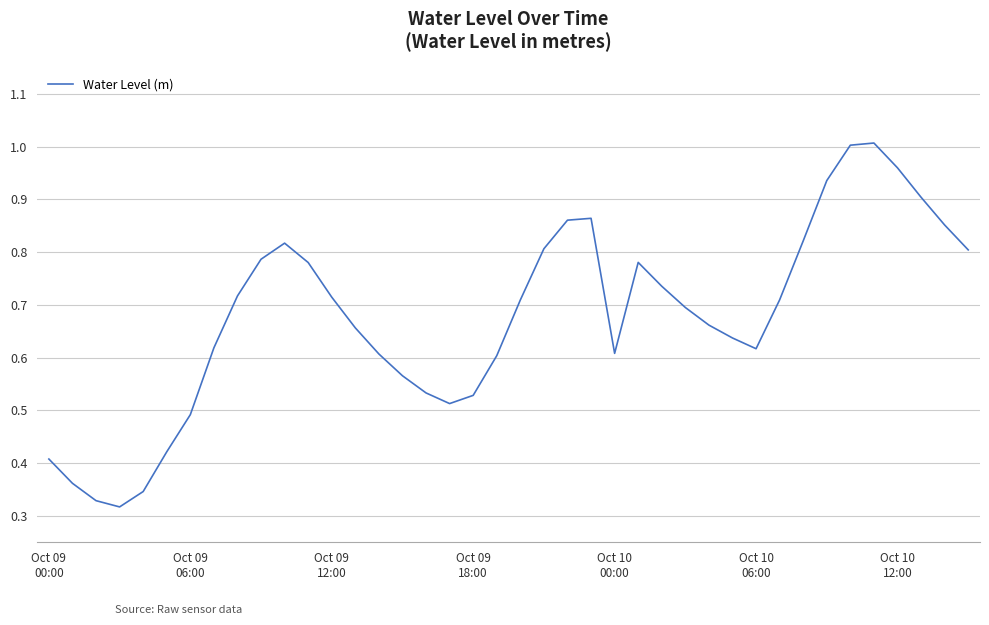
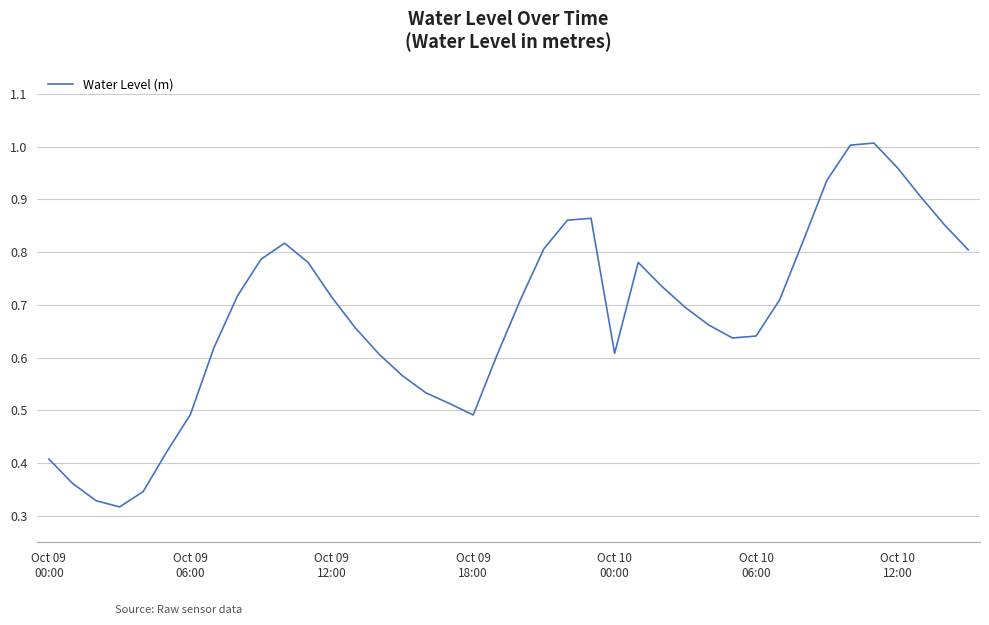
  {
    "Oct 09 00:00": 0.41,
    "Oct 09 06:00": 0.49,
    "Oct 09 12:00": 0.71,
-   "Oct 09 18:00": 0.53,
+   "Oct 09 18:00": 0.49,
    "Oct 10 00:00": 0.61,
-   "Oct 10 06:00": 0.62,
+   "Oct 10 06:00": 0.64,
    "Oct 10 12:00": 0.96
  }
